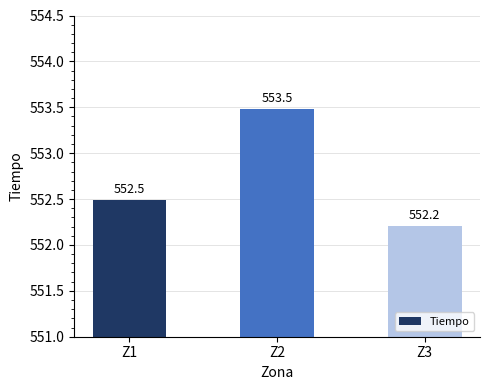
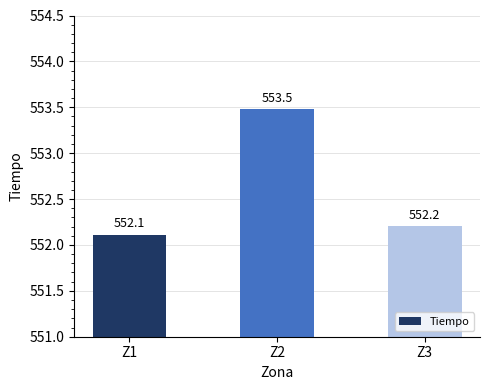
  {
-   "Z1": 552.5,
+   "Z1": 552.1,
    "Z2": 553.5,
    "Z3": 552.2
  }
